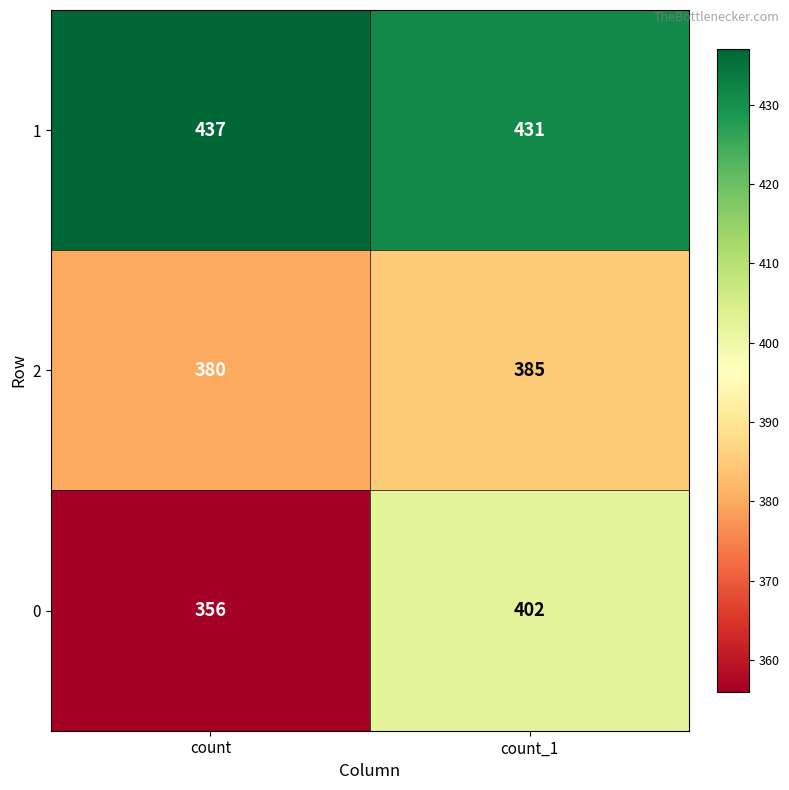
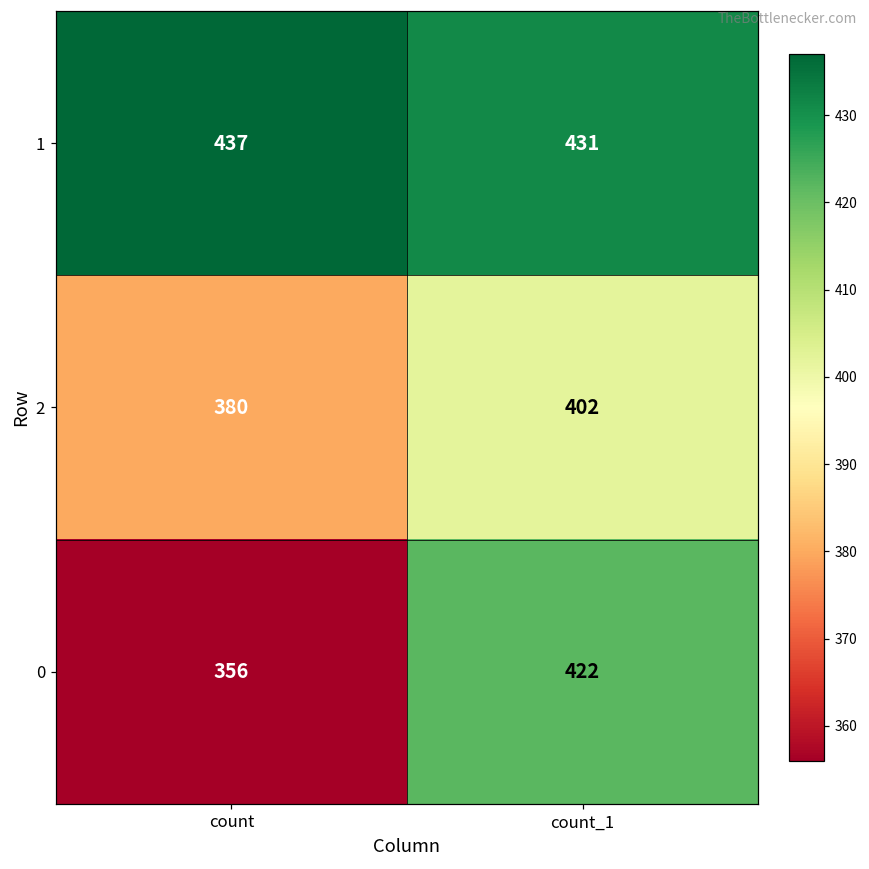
  {
    "1": {
      "count": 437,
      "count_1": 431
    },
    "2": {
      "count": 380,
-     "count_1": 385
+     "count_1": 402
    },
    "0": {
      "count": 356,
-     "count_1": 402
+     "count_1": 422
    }
  }
